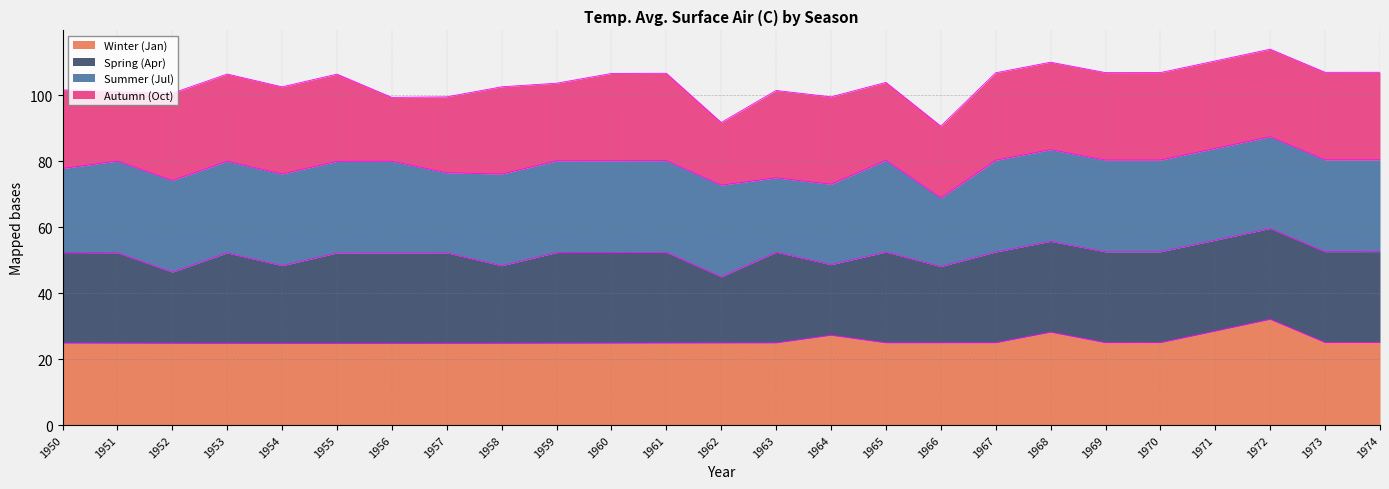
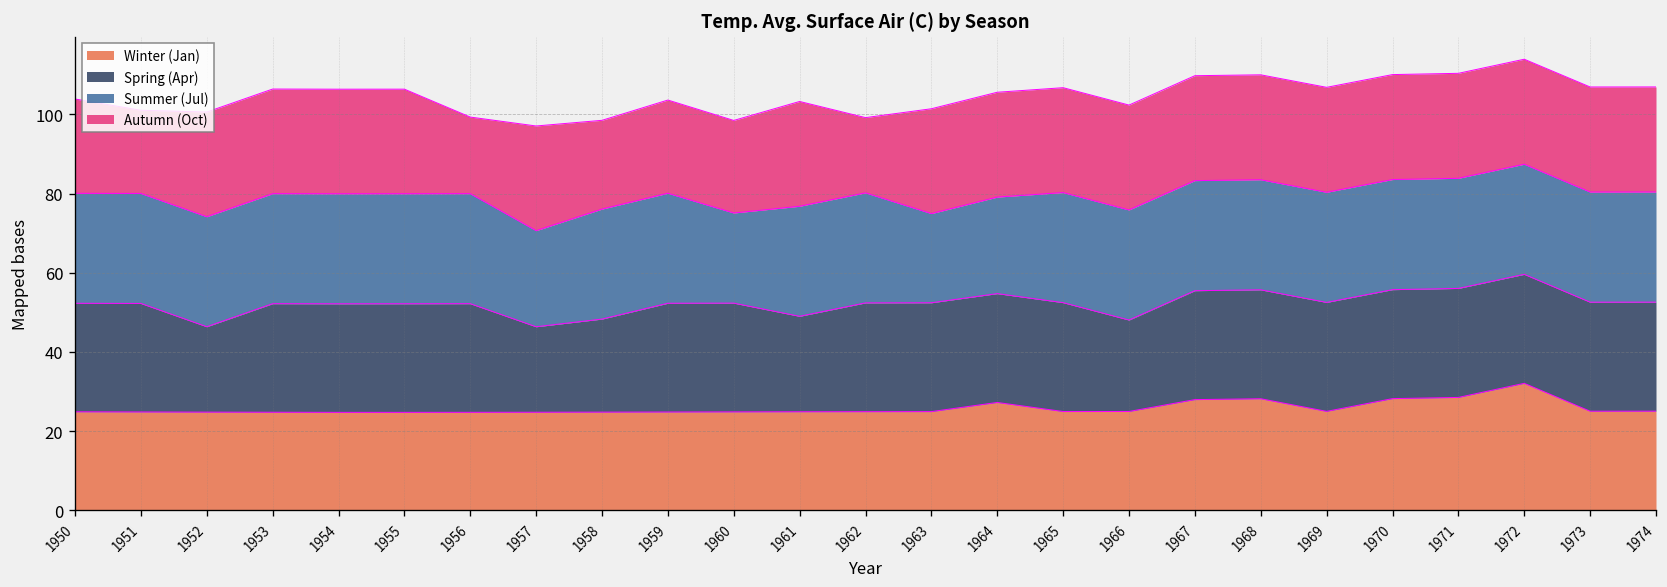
  {
    "Winter (Jan)": {
      "1950": 25,
      "1951": 25,
      "1952": 25,
      "1953": 25,
      "1954": 25,
      "1955": 25,
      "1956": 25,
      "1957": 25,
      "1958": 25,
      "1959": 25,
      "1960": 25,
      "1961": 25,
      "1962": 25,
      "1963": 25,
      "1964": 27,
      "1965": 25,
      "1966": 25,
-     "1967": 25,
+     "1967": 28,
      "1968": 28,
      "1969": 25,
-     "1970": 25,
+     "1970": 28,
      "1971": 29,
      "1972": 32,
      "1973": 25,
      "1974": 25
    },
    "Spring (Apr)": {
      "1950": 27,
      "1951": 27,
      "1952": 22,
      "1953": 27,
-     "1954": 24,
+     "1954": 27,
      "1955": 27,
      "1956": 27,
-     "1957": 27,
+     "1957": 22,
      "1958": 24,
      "1959": 27,
      "1960": 27,
-     "1961": 27,
-     "1962": 20,
+     "1961": 24,
+     "1962": 27,
      "1963": 27,
-     "1964": 21,
+     "1964": 27,
      "1965": 27,
      "1966": 23,
      "1967": 28,
      "1968": 28,
      "1969": 28,
      "1970": 28,
      "1971": 28,
      "1972": 28,
      "1973": 28,
      "1974": 28
    },
    "Summer (Jul)": {
-     "1950": 25,
+     "1950": 28,
      "1951": 28,
      "1952": 28,
      "1953": 28,
      "1954": 28,
      "1955": 28,
      "1956": 28,
      "1957": 24,
      "1958": 28,
      "1959": 28,
-     "1960": 28,
+     "1960": 23,
      "1961": 28,
      "1962": 28,
      "1963": 23,
      "1964": 24,
      "1965": 28,
-     "1966": 21,
+     "1966": 28,
      "1967": 28,
      "1968": 28,
      "1969": 28,
      "1970": 28,
      "1971": 28,
      "1972": 28,
      "1973": 28,
      "1974": 28
    },
    "Autumn (Oct)": {
      "1950": 24,
      "1953": 26,
      "1954": 26,
      "1955": 26,
      "1956": 19,
-     "1957": 23,
-     "1958": 26,
+     "1957": 26,
+     "1958": 22,
      "1959": 24,
-     "1960": 26,
+     "1960": 23,
      "1961": 26,
      "1962": 19,
      "1963": 26,
      "1964": 26,
-     "1965": 24,
-     "1966": 22,
+     "1965": 26,
+     "1966": 26,
      "1967": 27,
      "1968": 27,
      "1969": 27,
      "1970": 27,
      "1971": 27,
      "1972": 27,
      "1973": 27,
      "1974": 27
    }
  }
